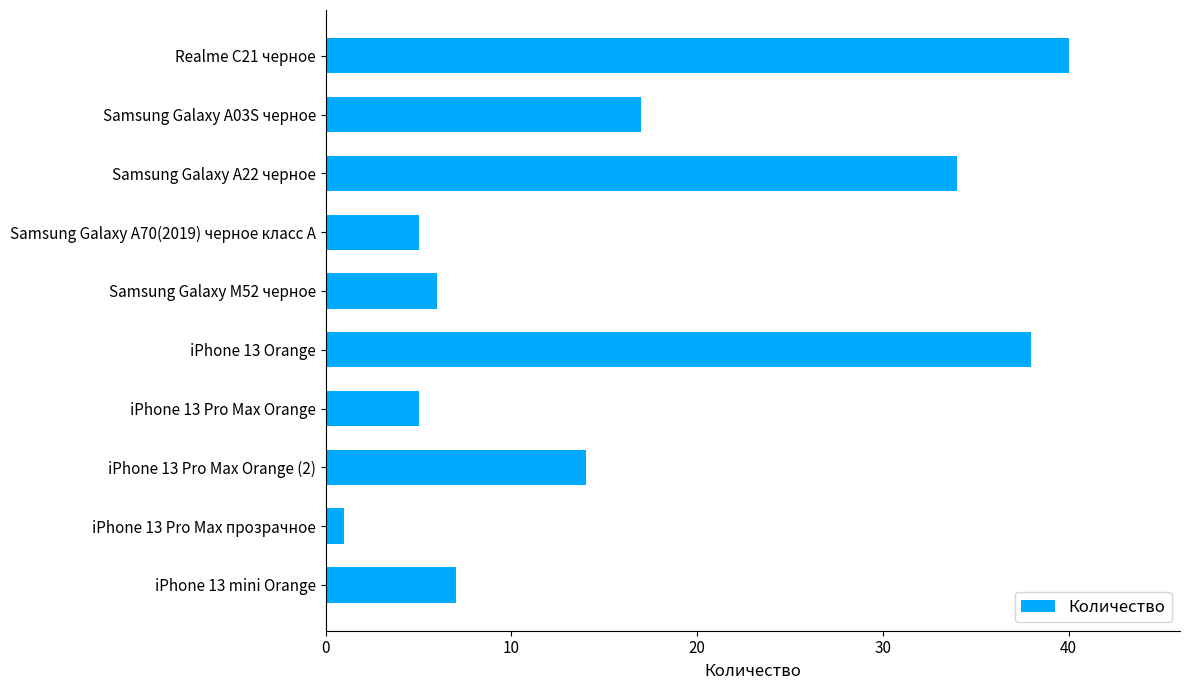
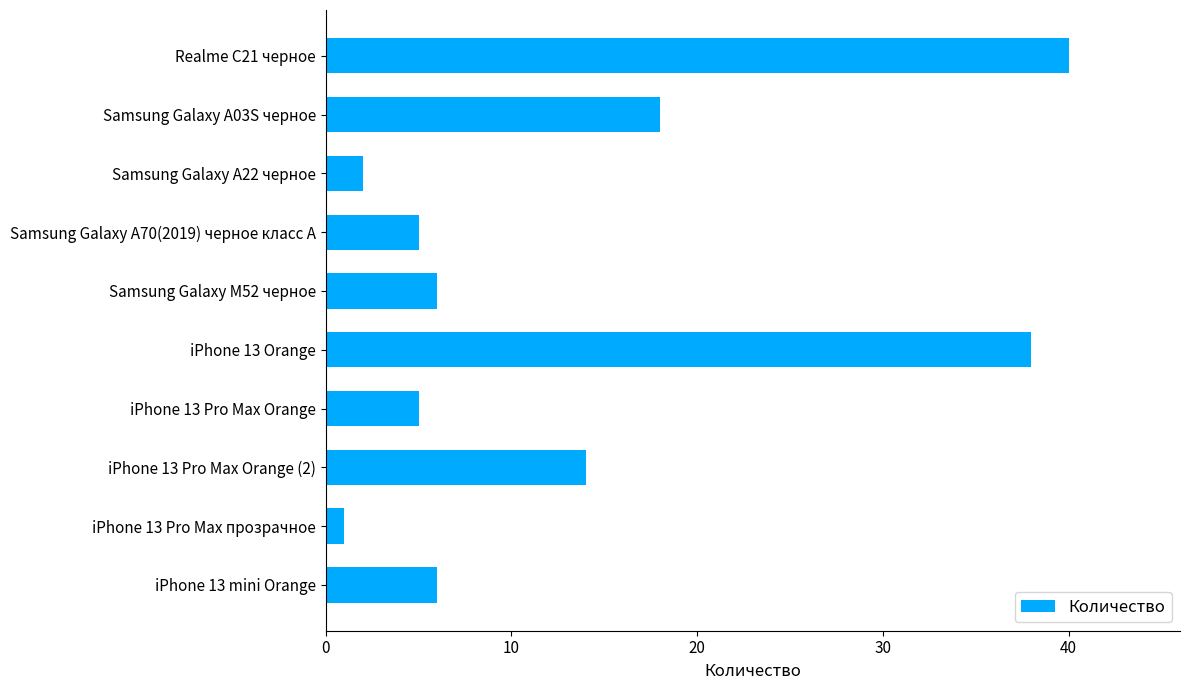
  {
    "Realme C21 черное": 40,
-   "Samsung Galaxy A03S черное": 17,
-   "Samsung Galaxy A22 черное": 34,
+   "Samsung Galaxy A03S черное": 18,
+   "Samsung Galaxy A22 черное": 2,
    "Samsung Galaxy A70(2019) черное класс А": 5,
    "Samsung Galaxy M52 черное": 6,
    "iPhone 13 Orange": 38,
    "iPhone 13 Pro Max Orange": 5,
    "iPhone 13 Pro Max Orange (2)": 14,
    "iPhone 13 Pro Max прозрачное": 1,
-   "iPhone 13 mini Orange": 7
+   "iPhone 13 mini Orange": 6
  }
